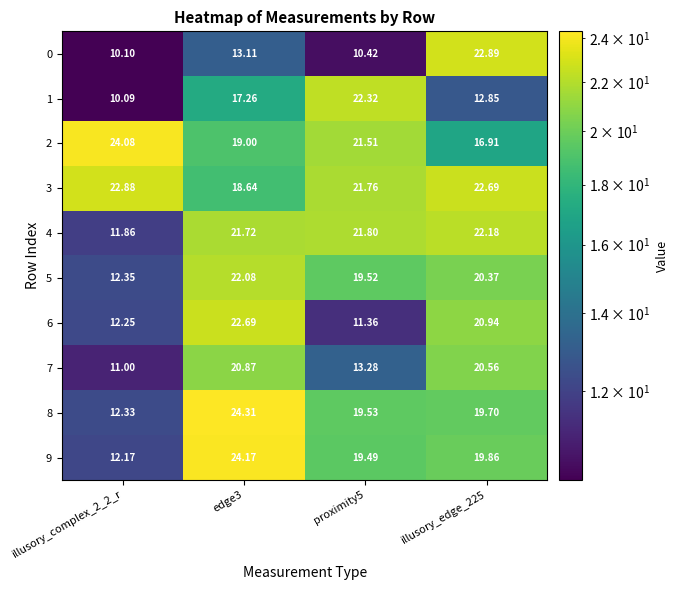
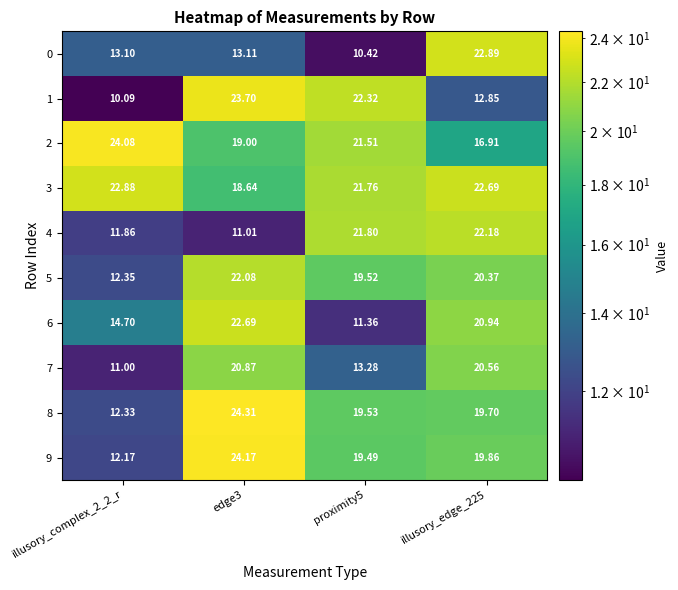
  {
    "0": {
-     "illusory_complex_2_2_r": 10.10,
+     "illusory_complex_2_2_r": 13.10,
      "edge3": 13.11,
      "proximity5": 10.42,
      "illusory_edge_225": 22.89
    },
    "1": {
      "illusory_complex_2_2_r": 10.09,
-     "edge3": 17.26,
+     "edge3": 23.70,
      "proximity5": 22.32,
      "illusory_edge_225": 12.85
    },
    "2": {
      "illusory_complex_2_2_r": 24.08,
      "edge3": 19.00,
      "proximity5": 21.51,
      "illusory_edge_225": 16.91
    },
    "3": {
      "illusory_complex_2_2_r": 22.88,
      "edge3": 18.64,
      "proximity5": 21.76,
      "illusory_edge_225": 22.69
    },
    "4": {
      "illusory_complex_2_2_r": 11.86,
-     "edge3": 21.72,
+     "edge3": 11.01,
      "proximity5": 21.80,
      "illusory_edge_225": 22.18
    },
    "5": {
      "illusory_complex_2_2_r": 12.35,
      "edge3": 22.08,
      "proximity5": 19.52,
      "illusory_edge_225": 20.37
    },
    "6": {
-     "illusory_complex_2_2_r": 12.25,
+     "illusory_complex_2_2_r": 14.70,
      "edge3": 22.69,
      "proximity5": 11.36,
      "illusory_edge_225": 20.94
    },
    "7": {
      "illusory_complex_2_2_r": 11.00,
      "edge3": 20.87,
      "proximity5": 13.28,
      "illusory_edge_225": 20.56
    },
    "8": {
      "illusory_complex_2_2_r": 12.33,
      "edge3": 24.31,
      "proximity5": 19.53,
      "illusory_edge_225": 19.70
    },
    "9": {
      "illusory_complex_2_2_r": 12.17,
      "edge3": 24.17,
      "proximity5": 19.49,
      "illusory_edge_225": 19.86
    }
  }
